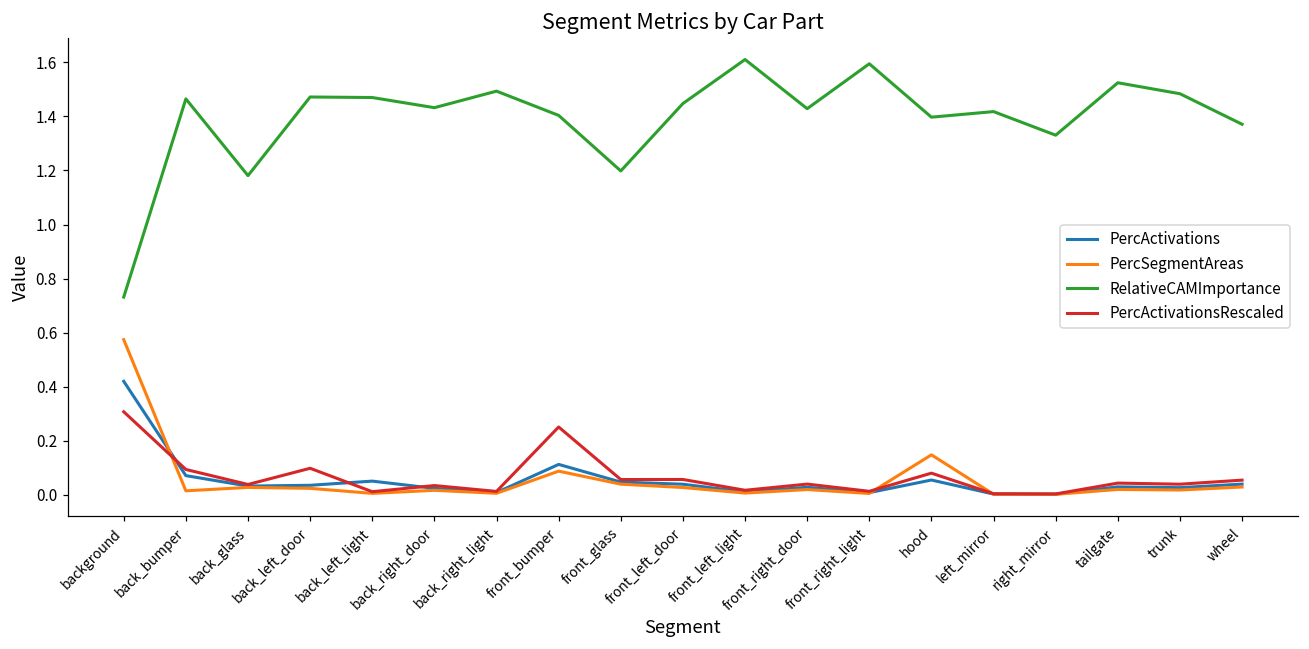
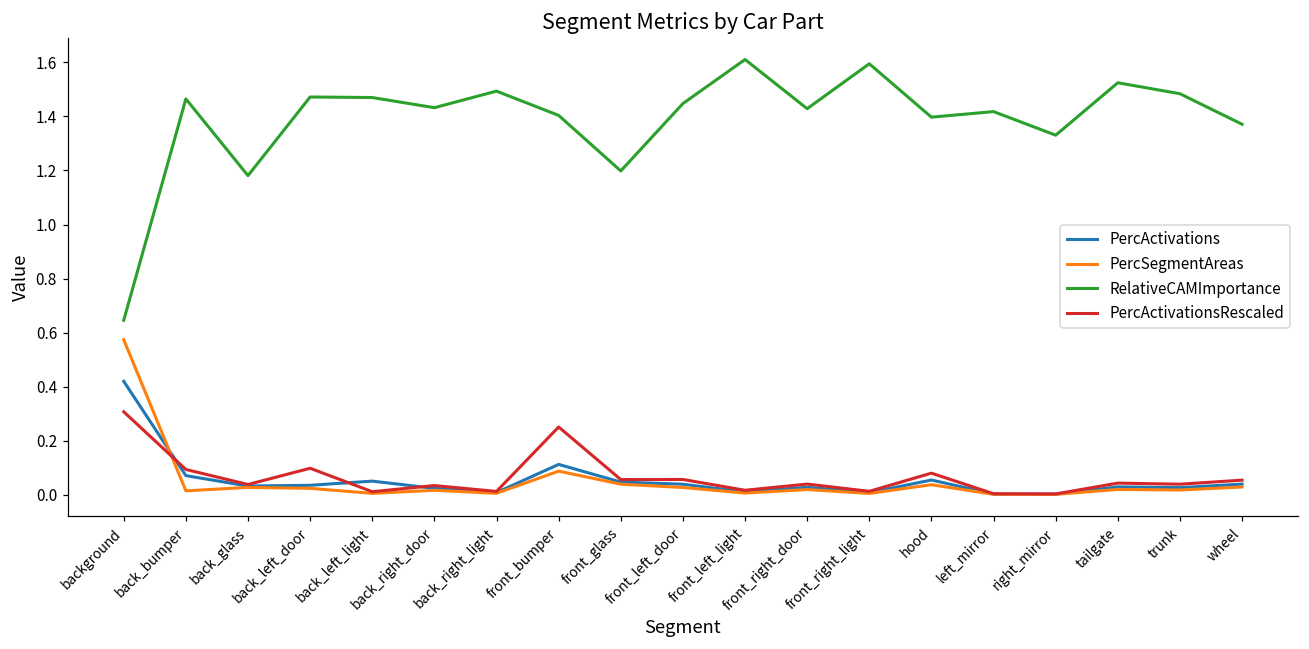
  {
    "PercActivations": {
      "background": 0.42,
      "back_bumper": 0.07,
      "back_left_door": 0.04,
      "back_left_light": 0.05,
      "front_bumper": 0.11,
      "front_left_door": 0.04,
      "hood": 0.05,
      "wheel": 0.04
    },
    "PercSegmentAreas": {
      "background": 0.57,
      "back_bumper": 0.01,
      "back_left_door": 0.02,
      "front_bumper": 0.09,
      "front_left_door": 0.03,
-     "hood": 0.15,
+     "hood": 0.04,
      "wheel": 0.03
    },
    "RelativeCAMImportance": {
-     "background": 0.73,
+     "background": 0.65,
      "back_bumper": 1.46,
      "back_glass": 1.18,
      "back_left_door": 1.47,
      "back_left_light": 1.47,
      "back_right_door": 1.43,
      "back_right_light": 1.49,
      "front_bumper": 1.40,
      "front_glass": 1.20,
      "front_left_door": 1.45,
      "front_left_light": 1.61,
      "front_right_door": 1.43,
      "front_right_light": 1.59,
      "hood": 1.40,
      "left_mirror": 1.42,
      "right_mirror": 1.33,
      "tailgate": 1.52,
      "trunk": 1.48,
      "wheel": 1.37
    },
    "PercActivationsRescaled": {
      "background": 0.31,
      "back_bumper": 0.09,
      "back_left_door": 0.10,
      "back_right_door": 0.03,
      "front_bumper": 0.25,
      "front_left_door": 0.06,
      "front_right_door": 0.04,
      "hood": 0.08,
      "tailgate": 0.04,
      "trunk": 0.04,
      "wheel": 0.05
    }
  }
